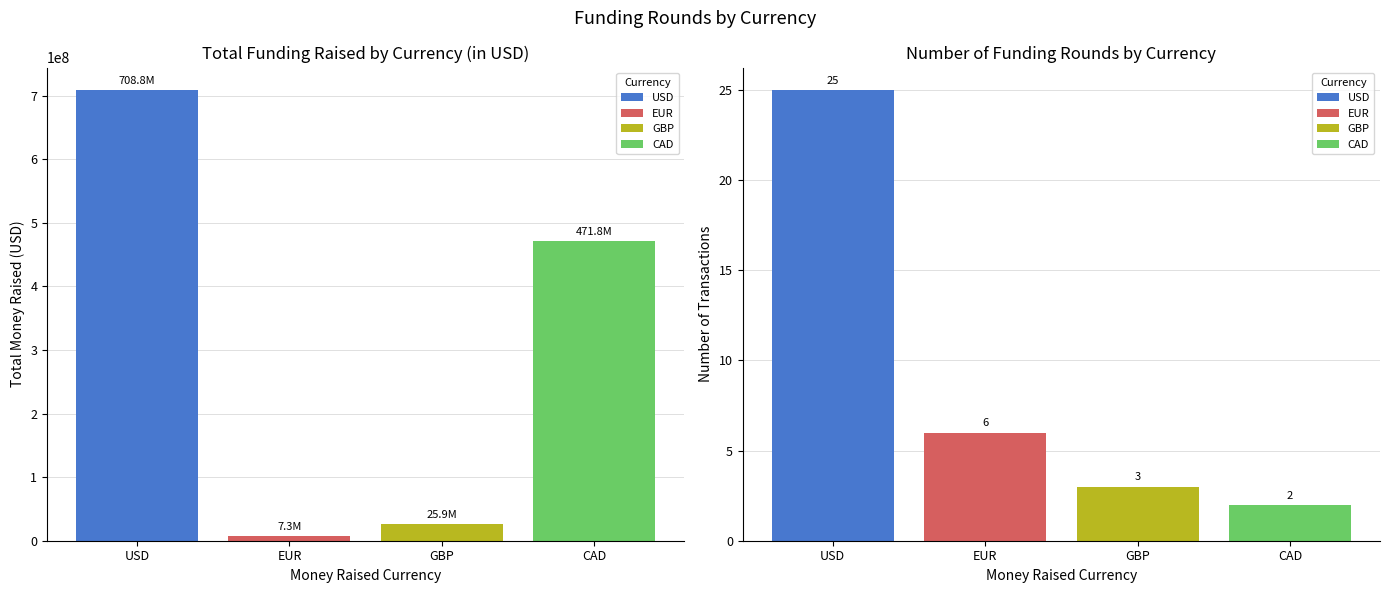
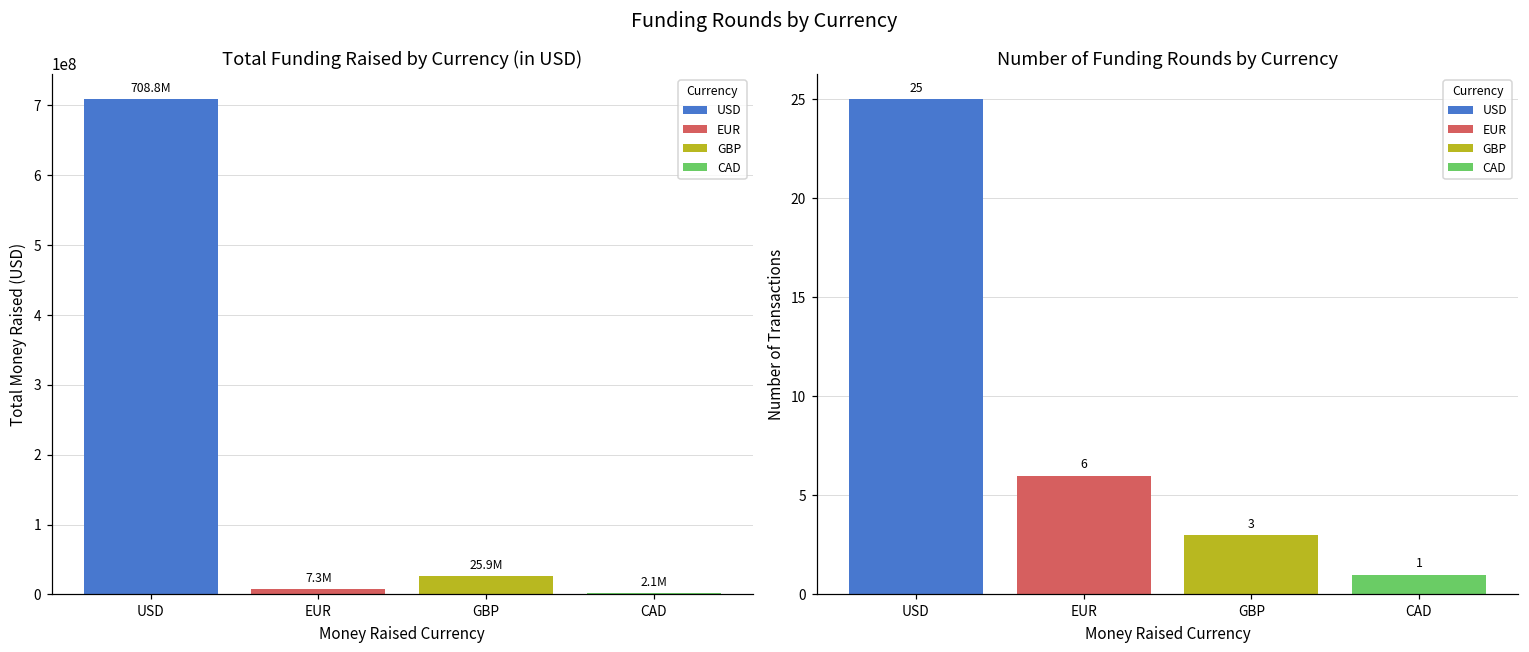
  {
    "Total Funding Raised by Currency (in USD)": {
      "USD": "708.8M",
      "EUR": "7.3M",
      "GBP": "25.9M",
-     "CAD": "471.8M"
+     "CAD": "2.1M"
    },
    "Number of Funding Rounds by Currency": {
      "USD": "25",
      "EUR": "6",
      "GBP": "3",
-     "CAD": "2"
+     "CAD": "1"
    }
  }
